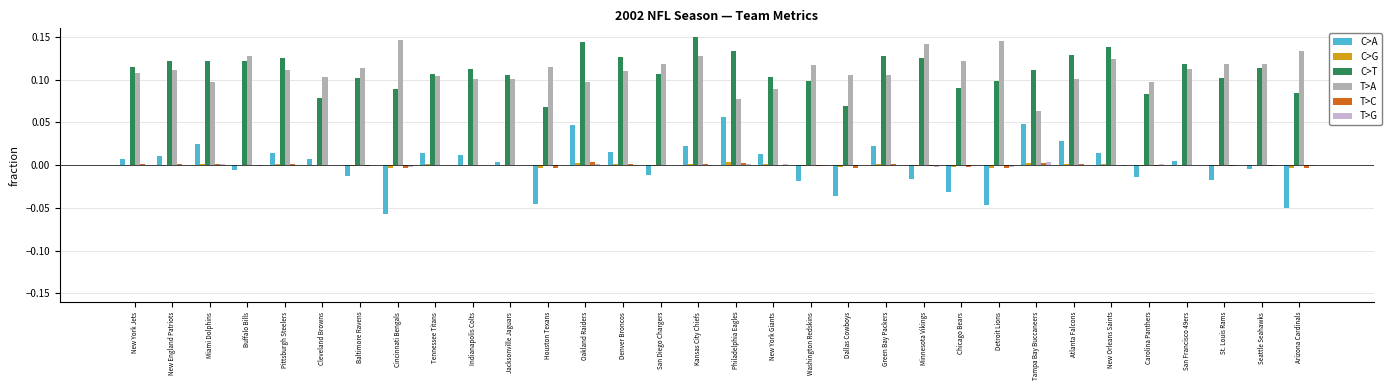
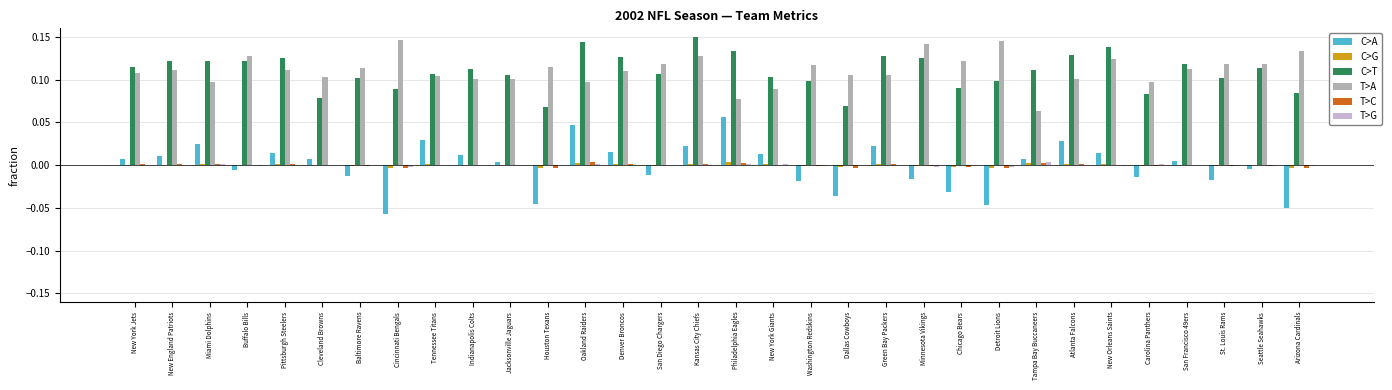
  {
    "C>A": {
      "New York Jets": 0.01,
      "New England Patriots": 0.01,
      "Miami Dolphins": 0.02,
      "Buffalo Bills": -0.01,
      "Pittsburgh Steelers": 0.01,
      "Cleveland Browns": 0.01,
      "Baltimore Ravens": -0.01,
      "Cincinnati Bengals": -0.06,
-     "Tennessee Titans": 0.01,
+     "Tennessee Titans": 0.03,
      "Indianapolis Colts": 0.01,
      "Jacksonville Jaguars": 0.00,
      "Houston Texans": -0.05,
      "Oakland Raiders": 0.05,
      "Denver Broncos": 0.02,
      "San Diego Chargers": -0.01,
      "Kansas City Chiefs": 0.02,
      "Philadelphia Eagles": 0.06,
      "New York Giants": 0.01,
      "Washington Redskins": -0.02,
      "Dallas Cowboys": -0.04,
      "Green Bay Packers": 0.02,
      "Minnesota Vikings": -0.02,
      "Chicago Bears": -0.03,
      "Detroit Lions": -0.05,
-     "Tampa Bay Buccaneers": 0.05,
+     "Tampa Bay Buccaneers": 0.01,
      "Atlanta Falcons": 0.03,
      "New Orleans Saints": 0.01,
      "Carolina Panthers": -0.01,
      "San Francisco 49ers": 0.01,
      "St. Louis Rams": -0.02,
      "Seattle Seahawks": 0.00,
      "Arizona Cardinals": -0.05
    },
    "C>T": {
      "New York Jets": 0.12,
      "New England Patriots": 0.12,
      "Miami Dolphins": 0.12,
      "Buffalo Bills": 0.12,
      "Pittsburgh Steelers": 0.13,
      "Cleveland Browns": 0.08,
      "Baltimore Ravens": 0.10,
      "Cincinnati Bengals": 0.09,
      "Tennessee Titans": 0.11,
      "Indianapolis Colts": 0.11,
      "Jacksonville Jaguars": 0.11,
      "Houston Texans": 0.07,
      "Oakland Raiders": 0.14,
      "Denver Broncos": 0.13,
      "San Diego Chargers": 0.11,
      "Kansas City Chiefs": 0.15,
      "Philadelphia Eagles": 0.13,
      "New York Giants": 0.10,
      "Washington Redskins": 0.10,
      "Dallas Cowboys": 0.07,
      "Green Bay Packers": 0.13,
      "Minnesota Vikings": 0.13,
      "Chicago Bears": 0.09,
      "Detroit Lions": 0.10,
      "Tampa Bay Buccaneers": 0.11,
      "Atlanta Falcons": 0.13,
      "New Orleans Saints": 0.14,
      "Carolina Panthers": 0.08,
      "San Francisco 49ers": 0.12,
      "St. Louis Rams": 0.10,
      "Seattle Seahawks": 0.11,
      "Arizona Cardinals": 0.08
    }
  }
